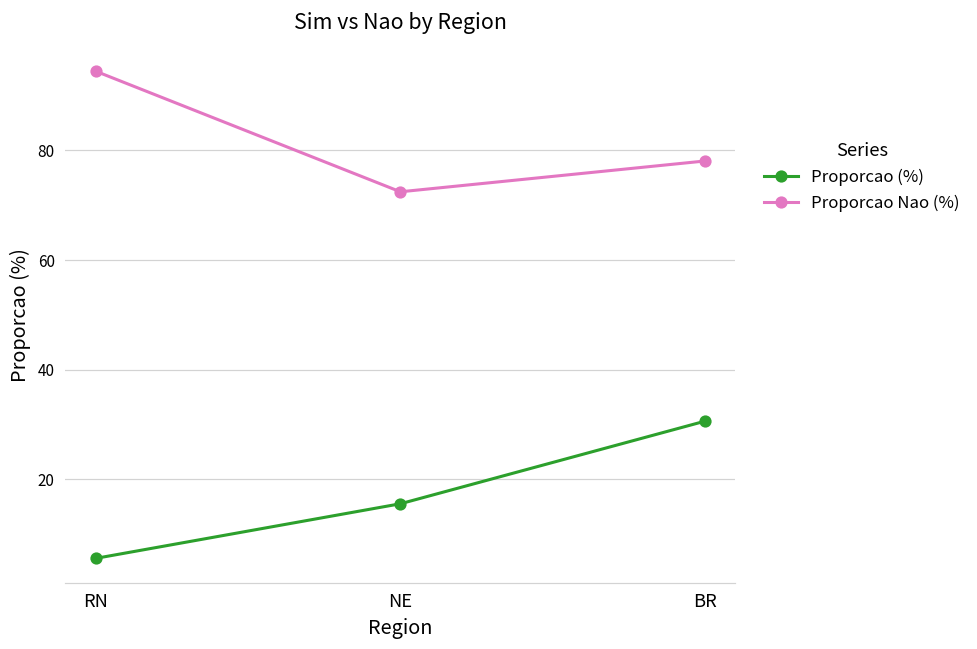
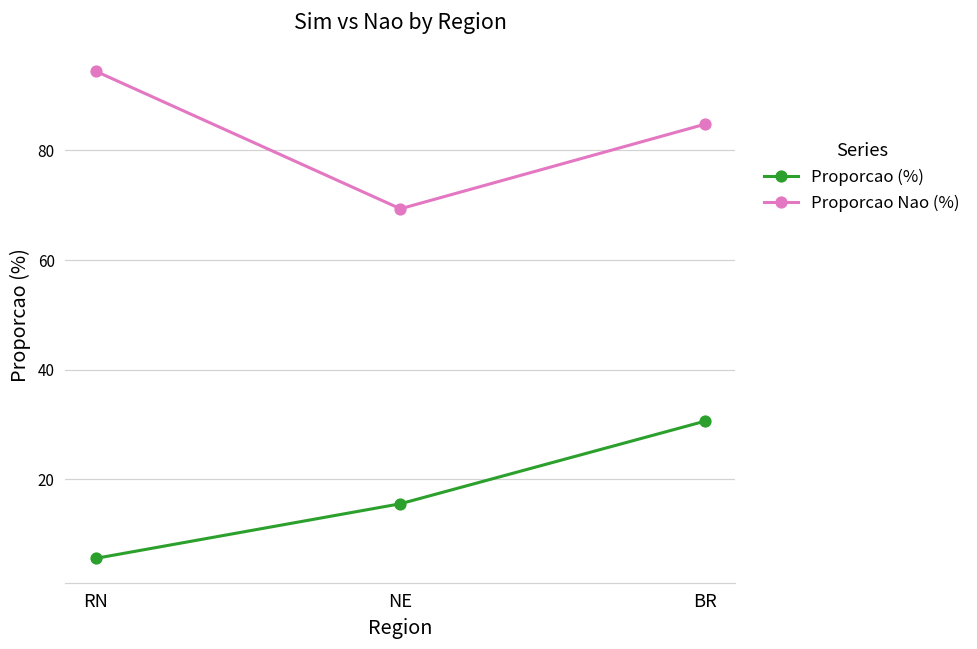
  {
    "Proporcao (%)": {
      "RN": 6,
      "NE": 16,
      "BR": 31
    },
    "Proporcao Nao (%)": {
      "RN": 94,
-     "NE": 72,
-     "BR": 78
+     "NE": 69,
+     "BR": 85
    }
  }
